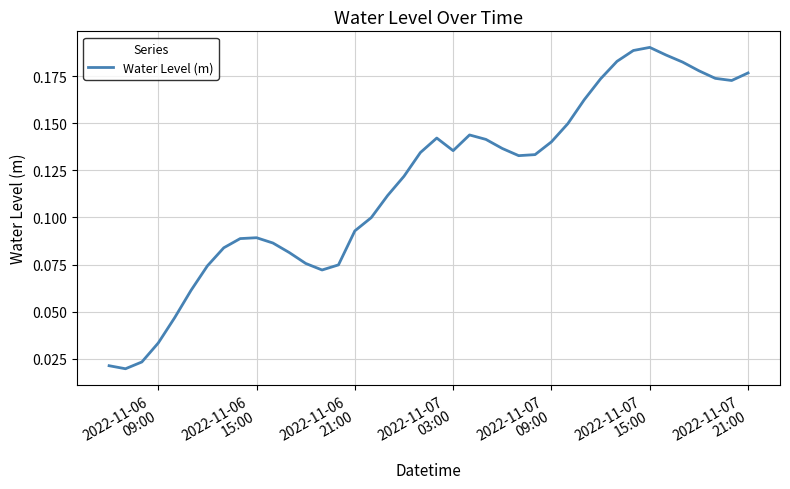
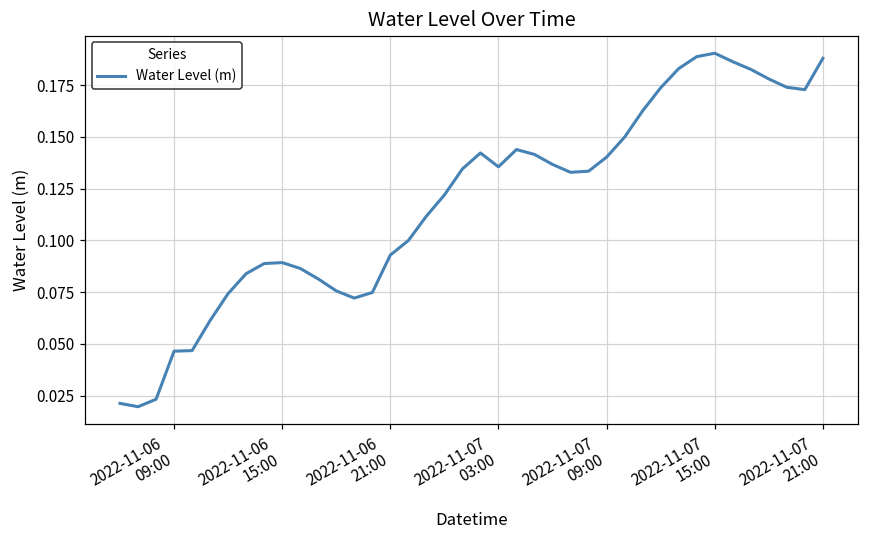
  {
-   "2022-11-06 09:00": 0.033,
+   "2022-11-06 09:00": 0.046,
    "2022-11-06 15:00": 0.089,
    "2022-11-06 21:00": 0.093,
    "2022-11-07 03:00": 0.135,
    "2022-11-07 09:00": 0.140,
    "2022-11-07 15:00": 0.190,
-   "2022-11-07 21:00": 0.177
+   "2022-11-07 21:00": 0.188
  }
